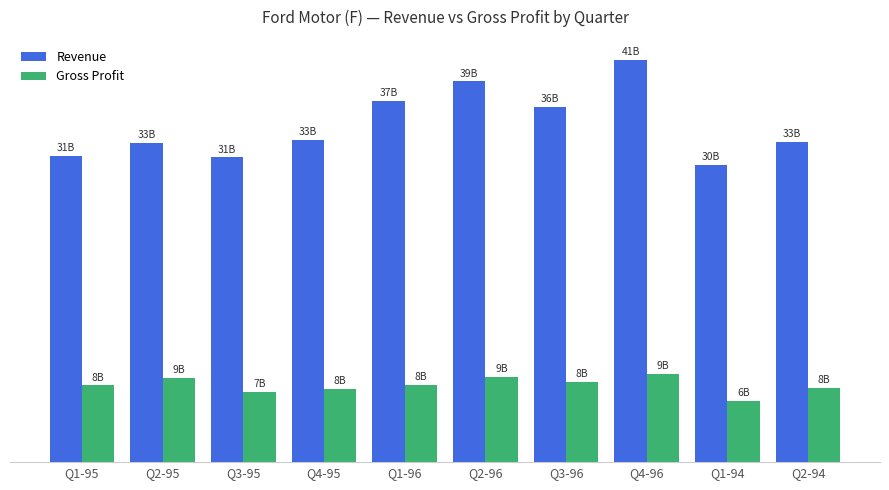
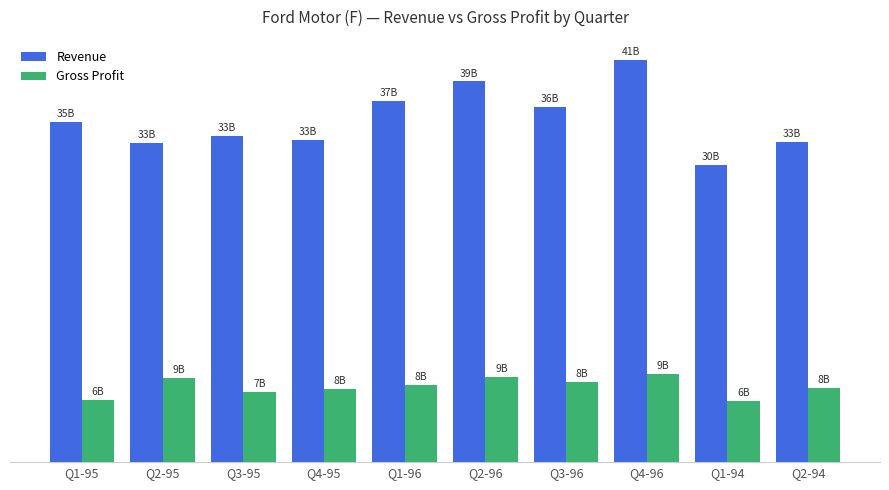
  {
    "Revenue": {
-     "Q1-95": "31B",
+     "Q1-95": "35B",
      "Q2-95": "33B",
-     "Q3-95": "31B",
+     "Q3-95": "33B",
      "Q4-95": "33B",
      "Q1-96": "37B",
      "Q2-96": "39B",
      "Q3-96": "36B",
      "Q4-96": "41B",
      "Q1-94": "30B",
      "Q2-94": "33B"
    },
    "Gross Profit": {
-     "Q1-95": "8B",
+     "Q1-95": "6B",
      "Q2-95": "9B",
      "Q3-95": "7B",
      "Q4-95": "8B",
      "Q1-96": "8B",
      "Q2-96": "9B",
      "Q3-96": "8B",
      "Q4-96": "9B",
      "Q1-94": "6B",
      "Q2-94": "8B"
    }
  }
